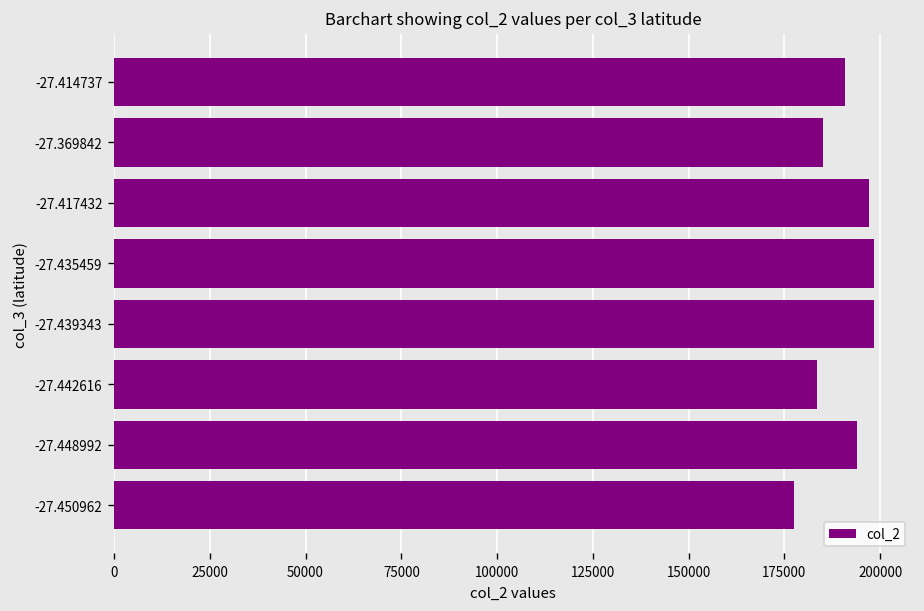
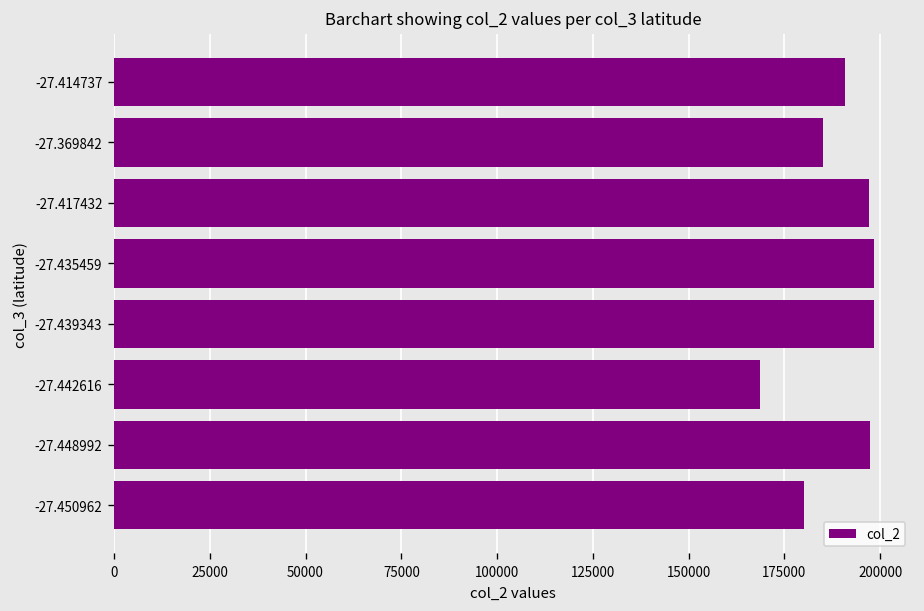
  {
    "-27.414737": 191000,
    "-27.369842": 185000,
    "-27.417432": 197000,
    "-27.435459": 198000,
    "-27.439343": 198000,
-   "-27.442616": 184000,
-   "-27.448992": 194000,
-   "-27.450962": 178000
+   "-27.442616": 169000,
+   "-27.448992": 197000,
+   "-27.450962": 180000
  }
